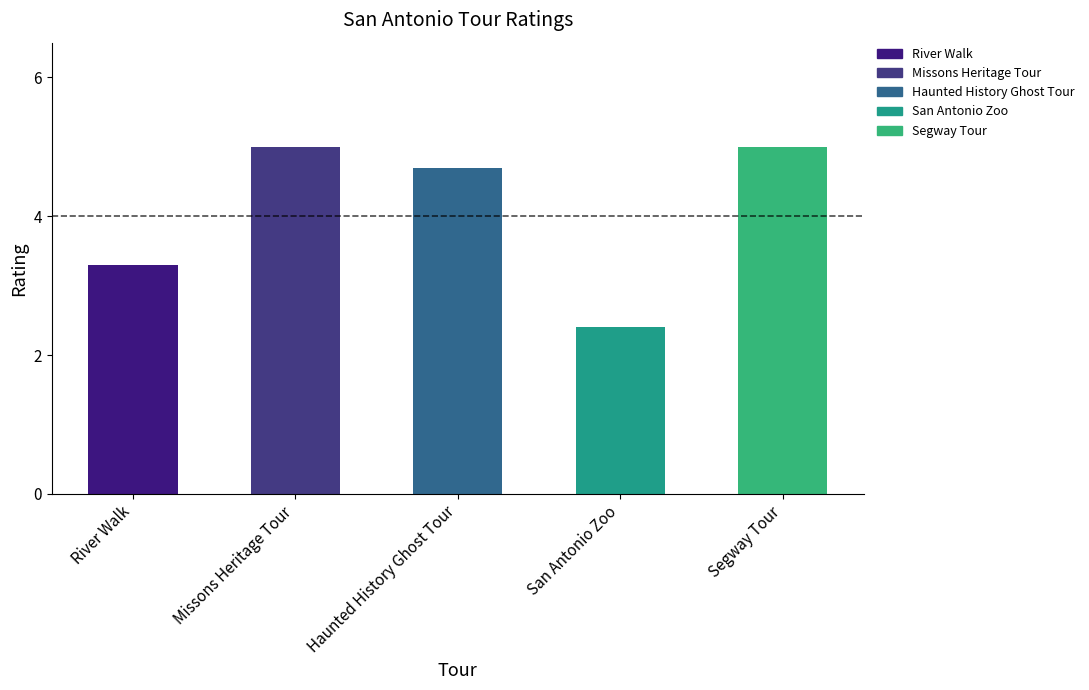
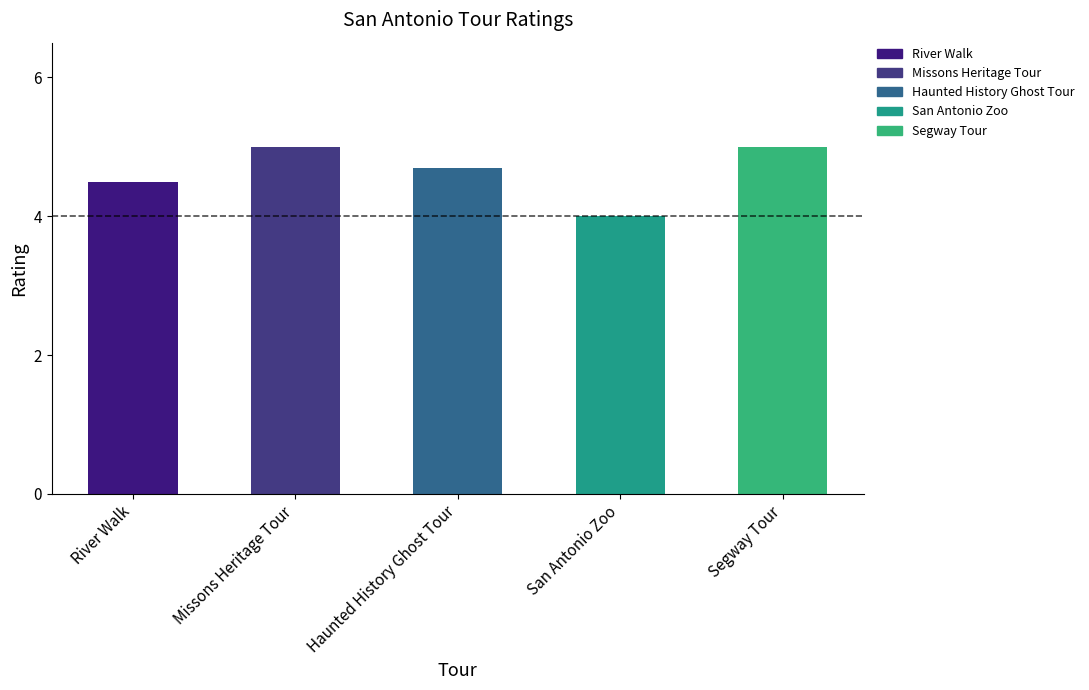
  {
-   "River Walk": 3.3,
+   "River Walk": 4.5,
    "Missons Heritage Tour": 5.0,
    "Haunted History Ghost Tour": 4.7,
-   "San Antonio Zoo": 2.4,
+   "San Antonio Zoo": 4.0,
    "Segway Tour": 5.0
  }
